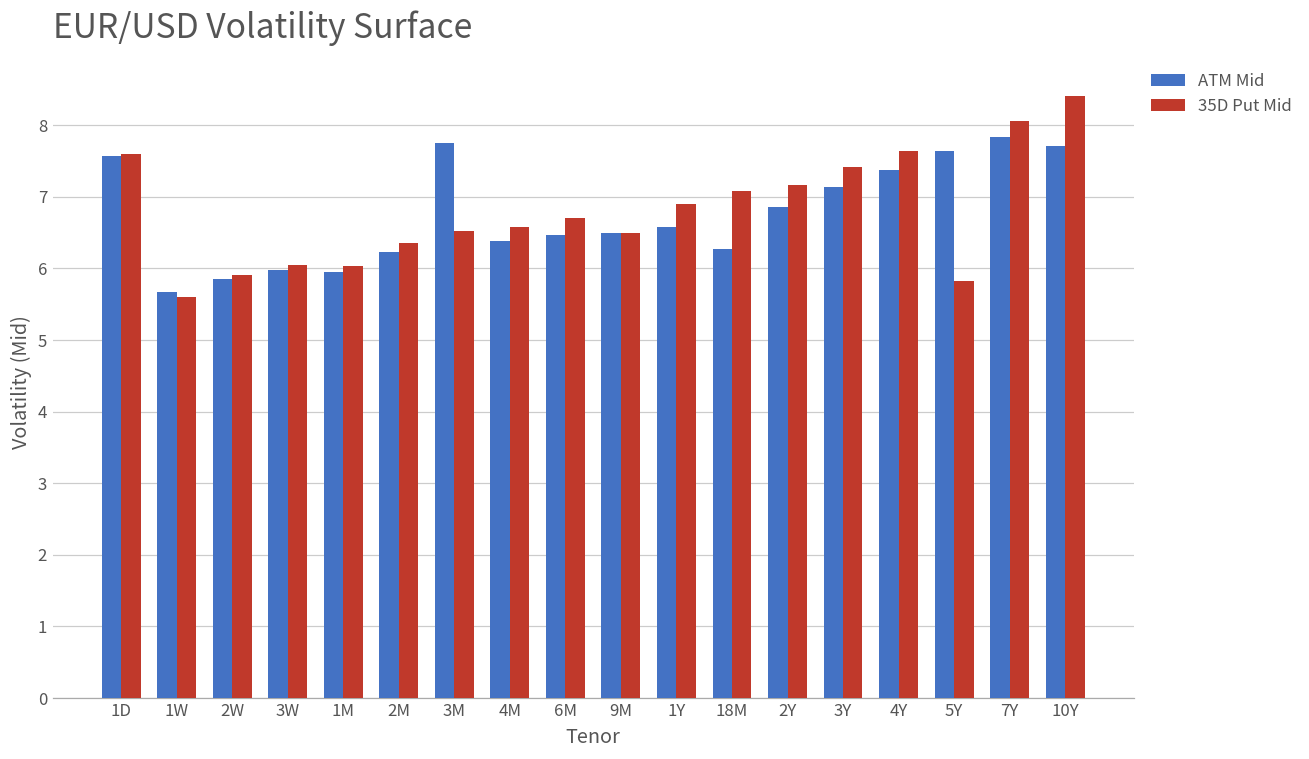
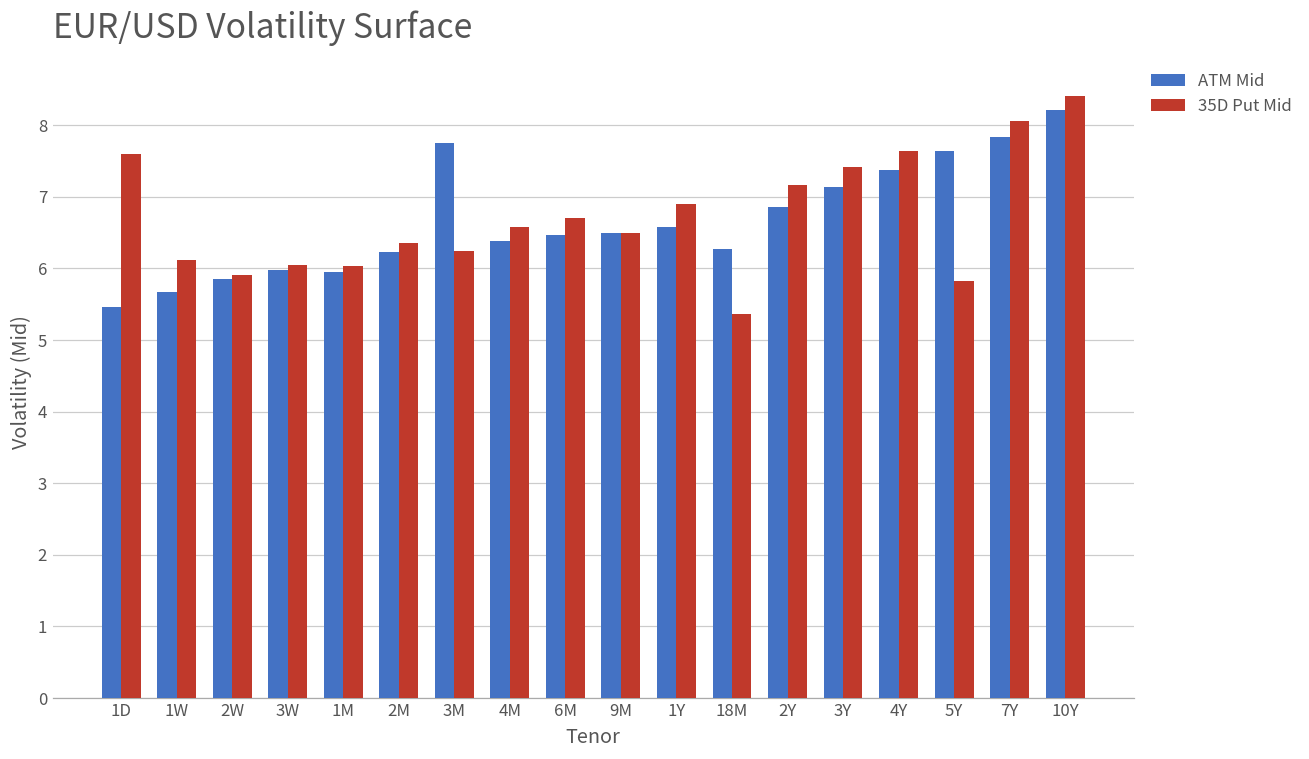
  {
    "ATM Mid": {
-     "1D": 7.6,
+     "1D": 5.5,
      "1W": 5.7,
      "2W": 5.8,
      "3W": 6.0,
      "1M": 5.9,
      "2M": 6.2,
      "3M": 7.8,
      "4M": 6.4,
      "6M": 6.5,
      "9M": 6.5,
      "1Y": 6.6,
      "18M": 6.3,
      "2Y": 6.9,
      "3Y": 7.1,
      "4Y": 7.4,
      "5Y": 7.6,
      "7Y": 7.8,
-     "10Y": 7.7
+     "10Y": 8.2
    },
    "35D Put Mid": {
      "1D": 7.6,
-     "1W": 5.6,
+     "1W": 6.1,
      "2W": 5.9,
      "3W": 6.1,
      "1M": 6.0,
      "2M": 6.4,
-     "3M": 6.5,
+     "3M": 6.2,
      "4M": 6.6,
      "6M": 6.7,
      "9M": 6.5,
      "1Y": 6.9,
-     "18M": 7.1,
+     "18M": 5.4,
      "2Y": 7.2,
      "3Y": 7.4,
      "4Y": 7.6,
      "5Y": 5.8,
      "7Y": 8.1,
      "10Y": 8.4
    }
  }
